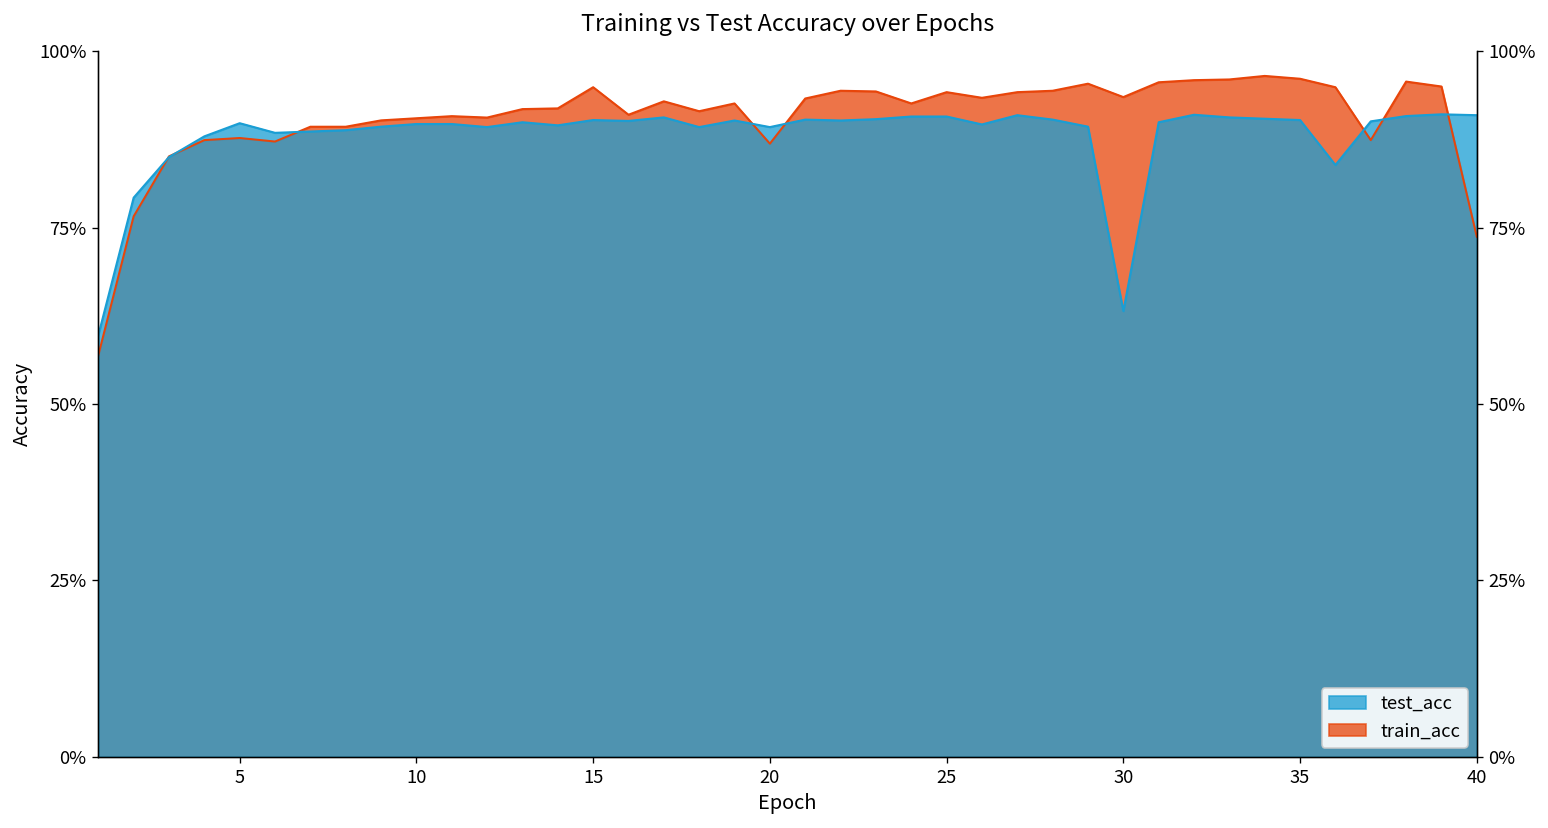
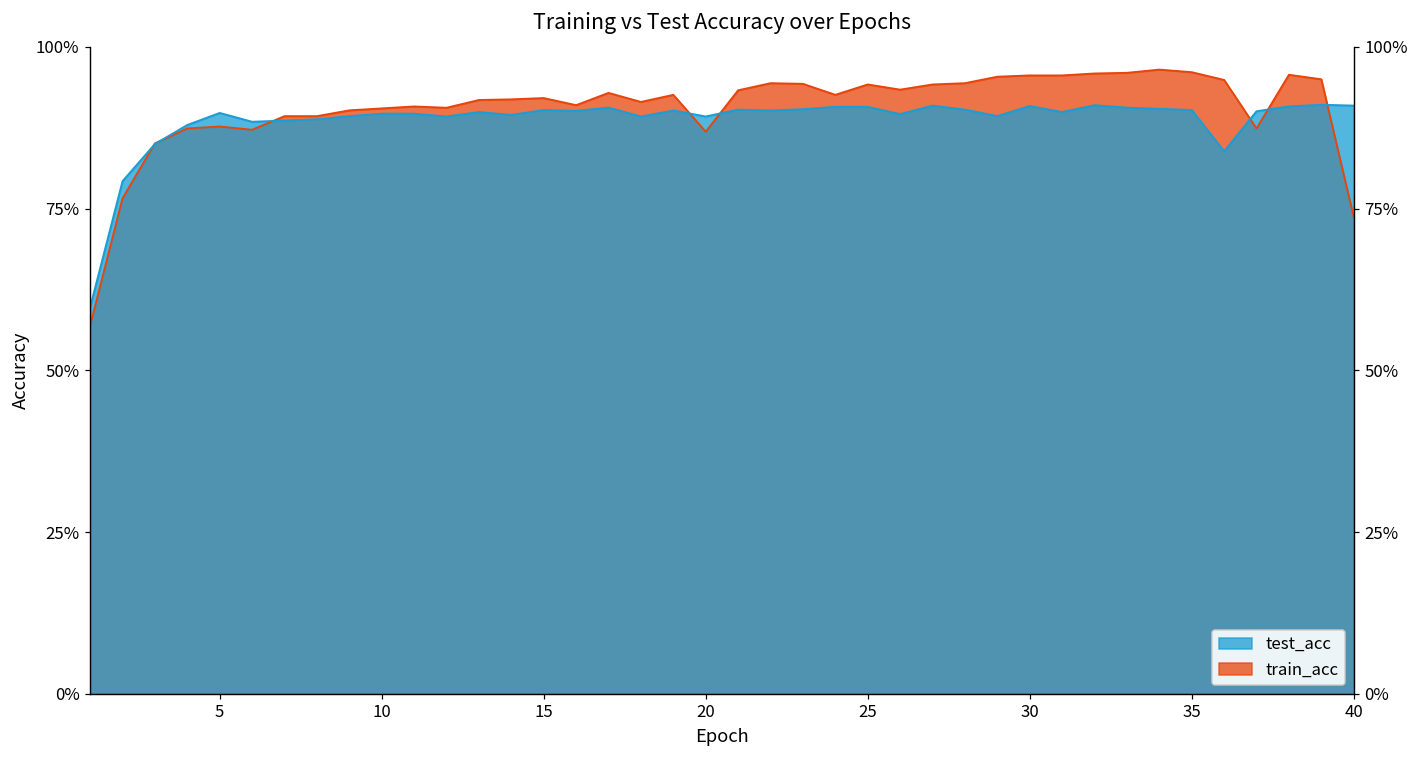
  {
    "train_acc": {
      "5": "88%",
      "10": "91%",
-     "15": "95%",
+     "15": "92%",
      "20": "87%",
      "25": "94%",
-     "30": "94%",
+     "30": "96%",
      "35": "96%",
      "40": "74%"
    },
    "test_acc": {
      "5": "90%",
      "10": "90%",
      "15": "90%",
      "20": "89%",
      "25": "91%",
-     "30": "63%",
+     "30": "91%",
      "35": "90%",
      "40": "91%"
    }
  }
